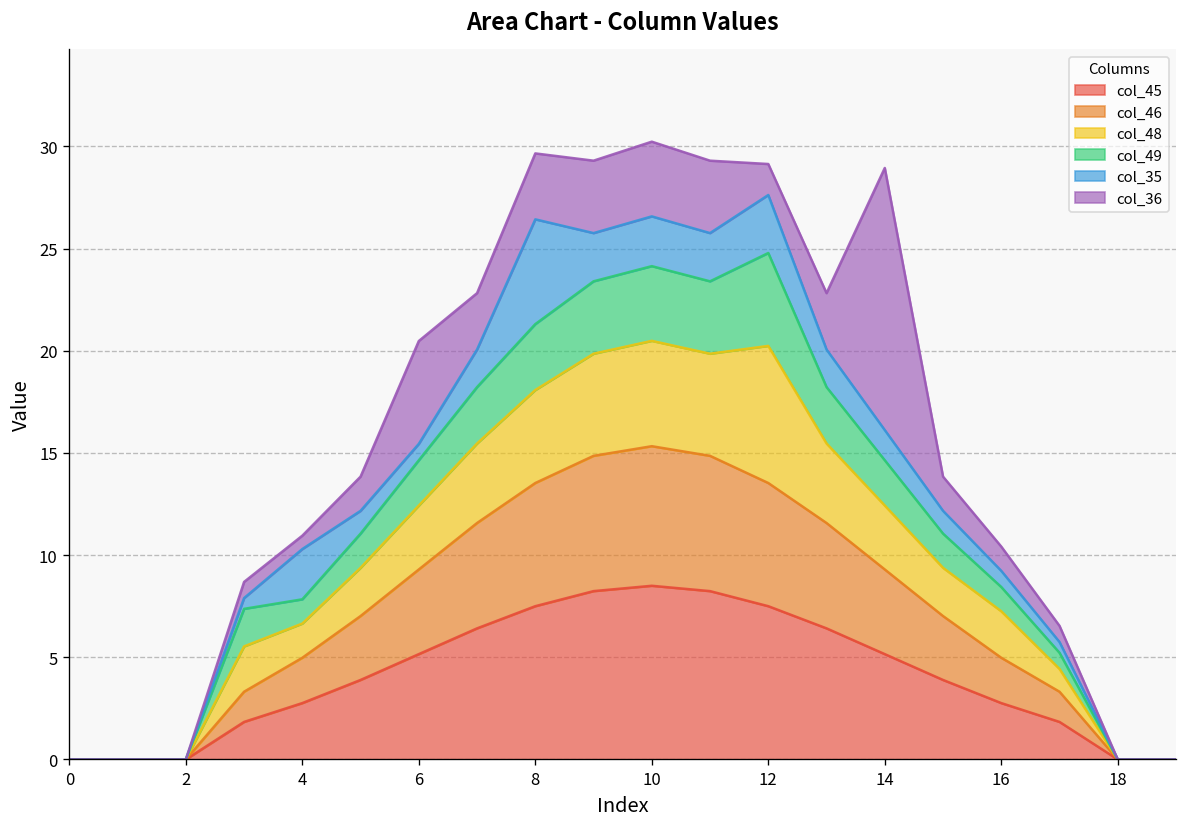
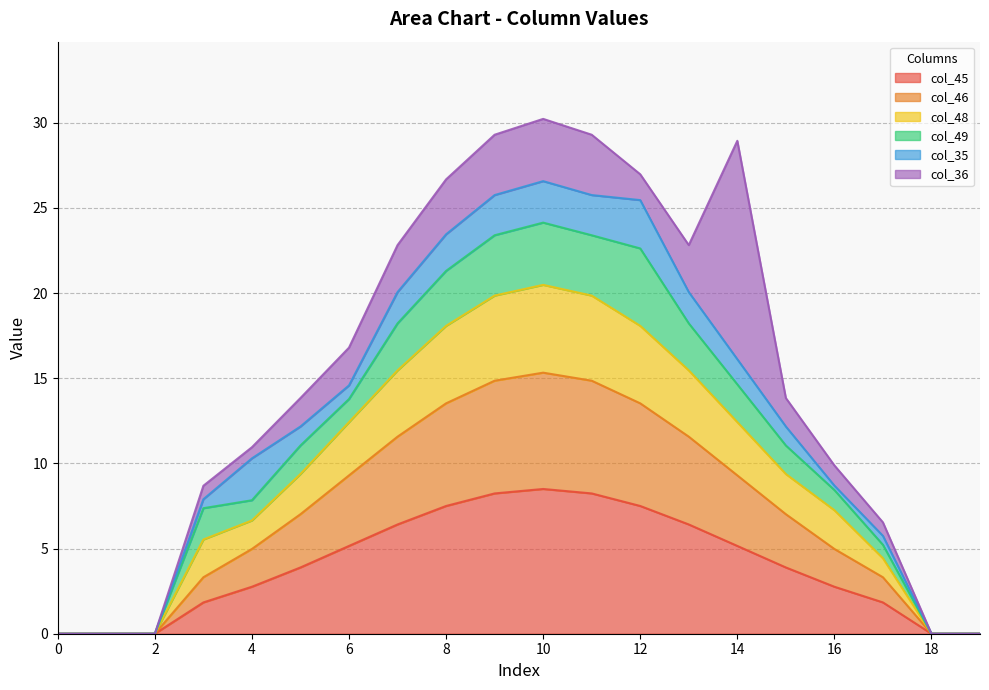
  {
    "col_48": {
      "4": 1.7,
      "6": 3.1,
      "8": 4.5,
      "10": 5.2,
-     "12": 6.7,
+     "12": 4.5,
      "14": 3.1,
      "16": 2.3
    },
    "col_49": {
      "4": 1.2,
-     "6": 2.2,
+     "6": 1.4,
      "8": 3.2,
      "10": 3.7,
      "12": 4.5,
      "14": 2.2,
      "16": 1.2
    },
    "col_35": {
      "4": 2.5,
      "6": 0.8,
-     "8": 5.1,
+     "8": 2.1,
      "10": 2.4,
      "12": 2.8,
      "14": 1.5,
-     "16": 0.8
+     "16": 0.3
    },
    "col_36": {
      "4": 0.7,
-     "6": 5.0,
+     "6": 2.2,
      "8": 3.2,
      "10": 3.7,
      "12": 1.5,
      "14": 12.8,
      "16": 1.2
    }
  }
